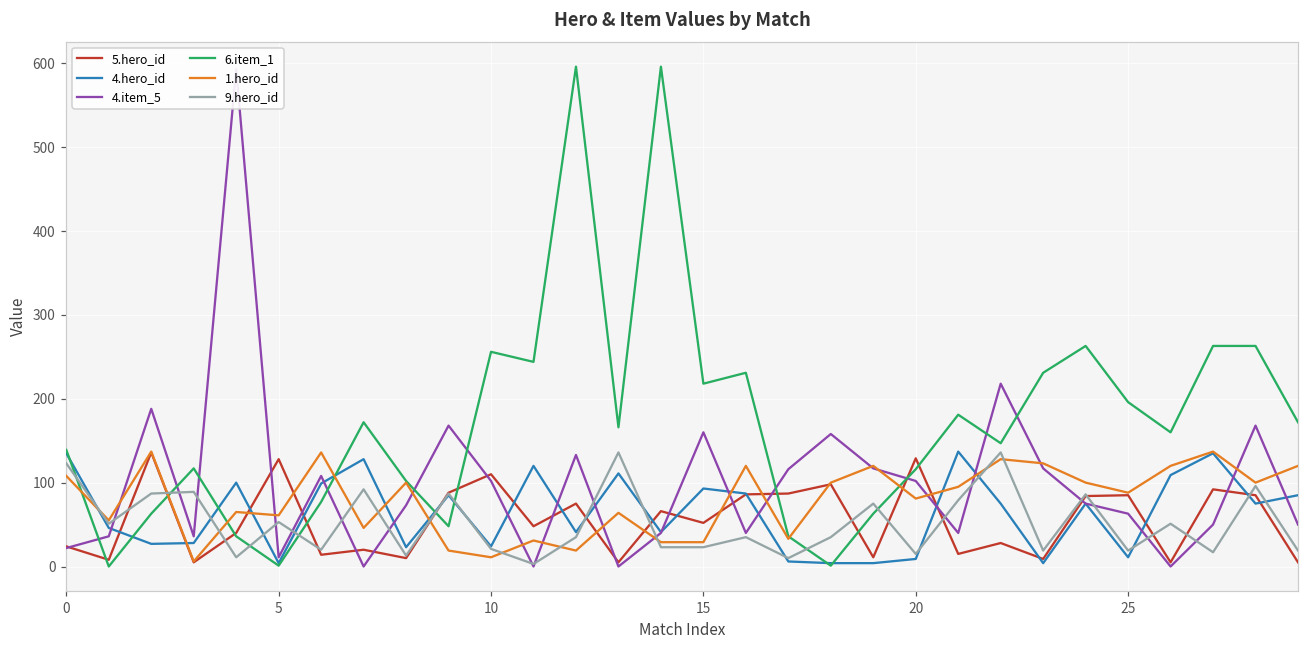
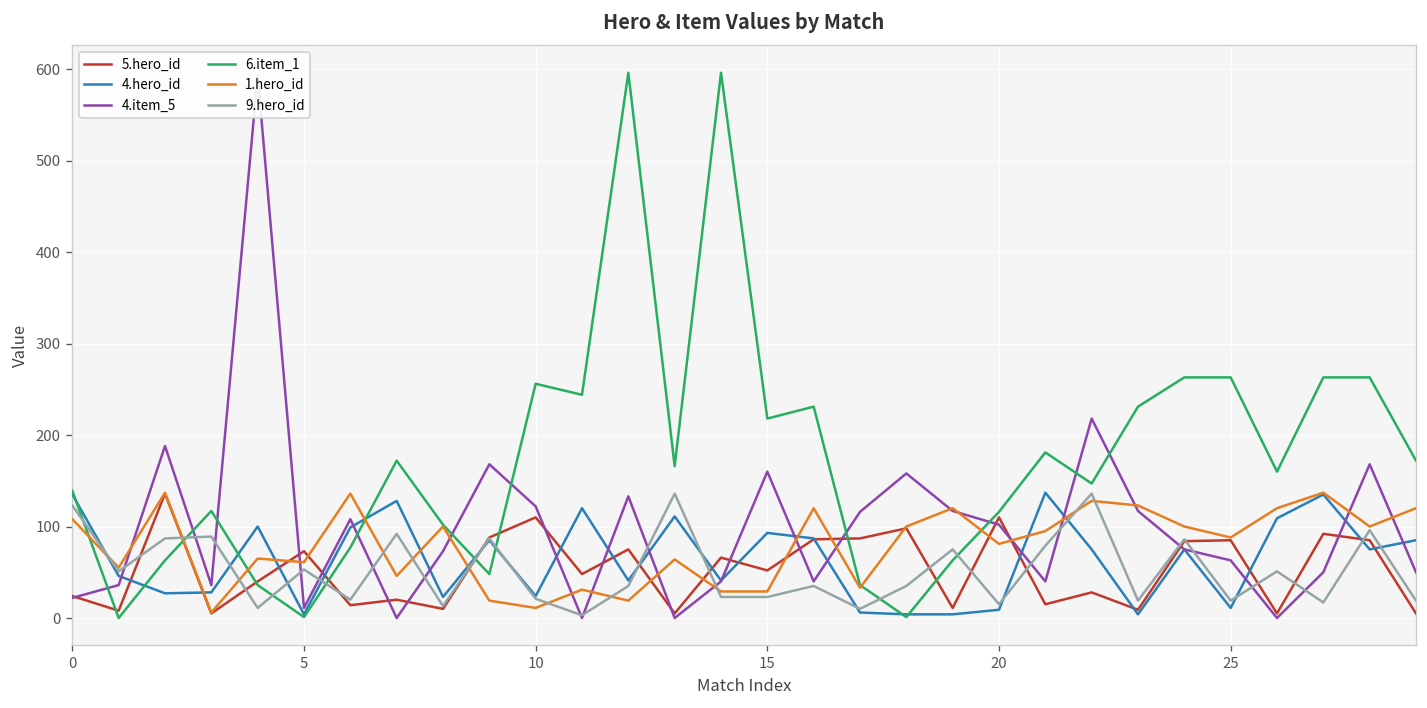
  {
    "5.hero_id": {
-     "5": 130,
+     "5": 70,
      "10": 110,
      "15": 50,
-     "20": 130
+     "20": 110
    },
    "4.hero_id": {
      "0": 140,
      "15": 90,
      "20": 10,
      "25": 10
    },
    "4.item_5": {
      "5": 10,
-     "10": 100,
+     "10": 120,
      "15": 160,
      "20": 100,
      "25": 60
    },
    "6.item_1": {
      "0": 140,
      "10": 260,
      "15": 220,
      "20": 120,
-     "25": 200
+     "25": 260
    },
    "1.hero_id": {
      "0": 110,
      "5": 60,
      "10": 10,
      "15": 30,
      "20": 80
    },
    "9.hero_id": {
      "0": 120,
      "5": 50,
      "15": 20,
      "20": 20,
      "25": 20
    }
  }
